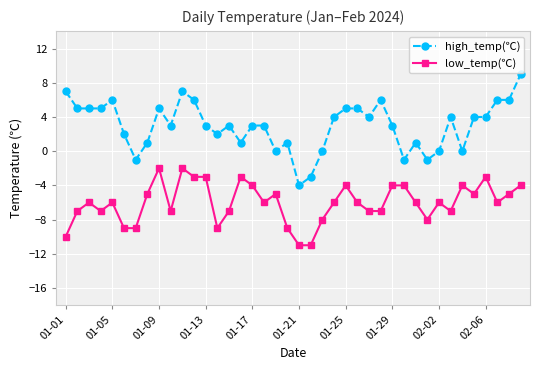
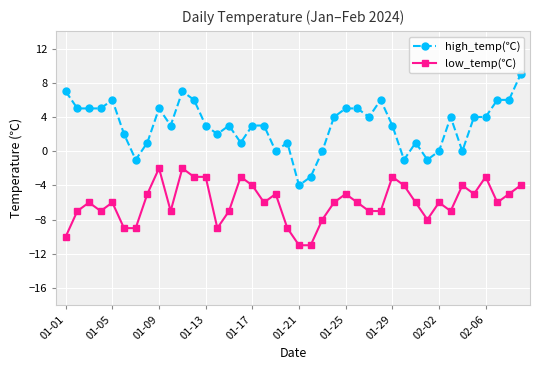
  {
    "high_temp(℃)": {
      "01-01": 7,
      "01-05": 6,
      "01-09": 5,
      "01-13": 3,
      "01-17": 3,
      "01-21": -4,
      "01-25": 5,
      "01-29": 3,
      "02-02": 0,
      "02-06": 4
    },
    "low_temp(℃)": {
      "01-01": -10,
      "01-05": -6,
      "01-09": -2,
      "01-13": -3,
      "01-17": -4,
      "01-21": -11,
-     "01-25": -4,
-     "01-29": -4,
+     "01-25": -5,
+     "01-29": -3,
      "02-02": -6,
      "02-06": -3
    }
  }
